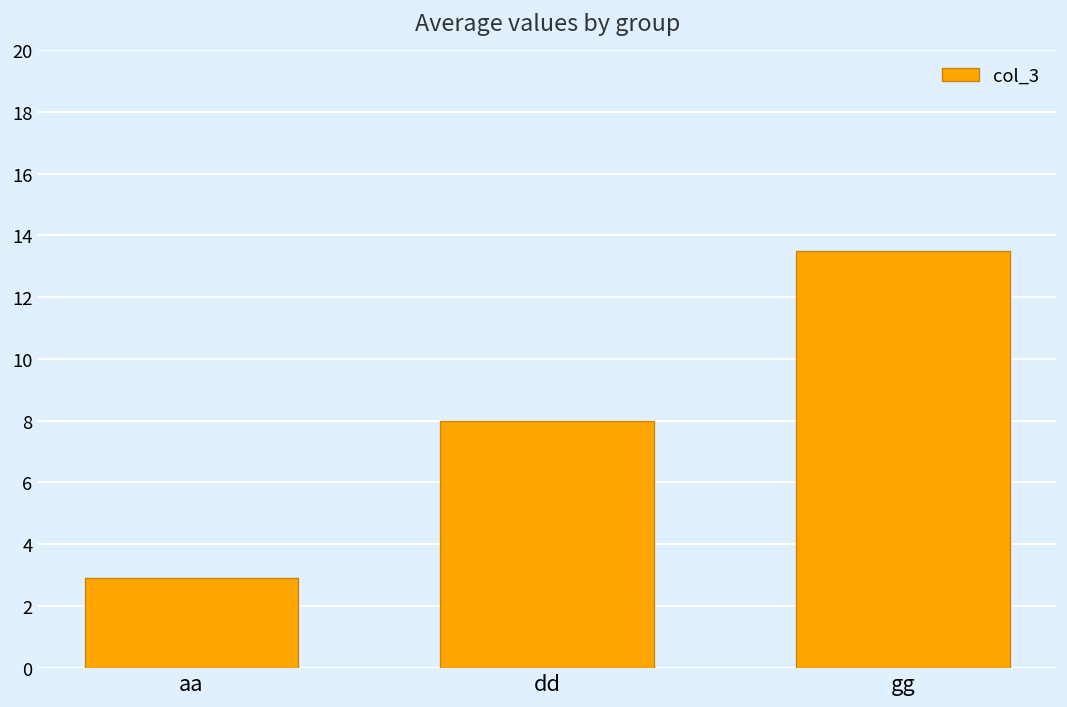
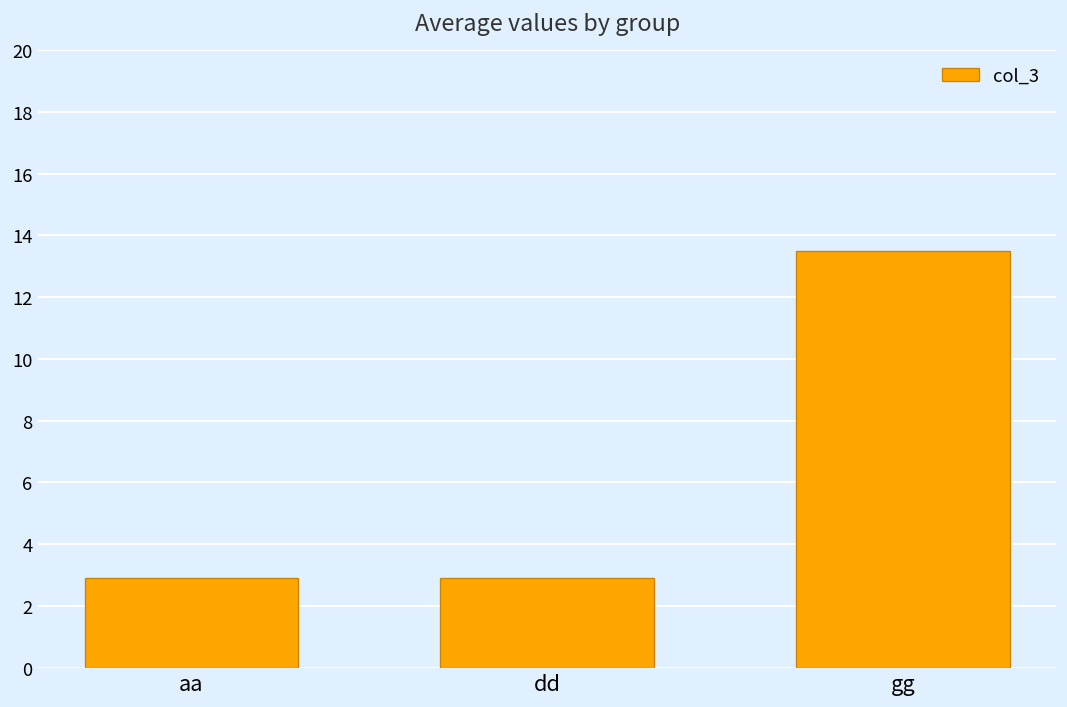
  {
    "aa": 2.9,
-   "dd": 8.0,
+   "dd": 2.9,
    "gg": 13.5
  }
